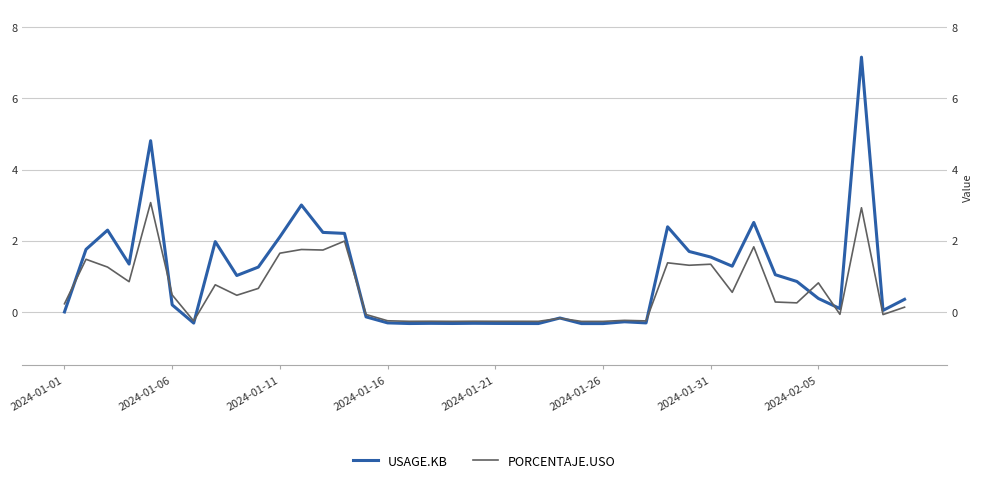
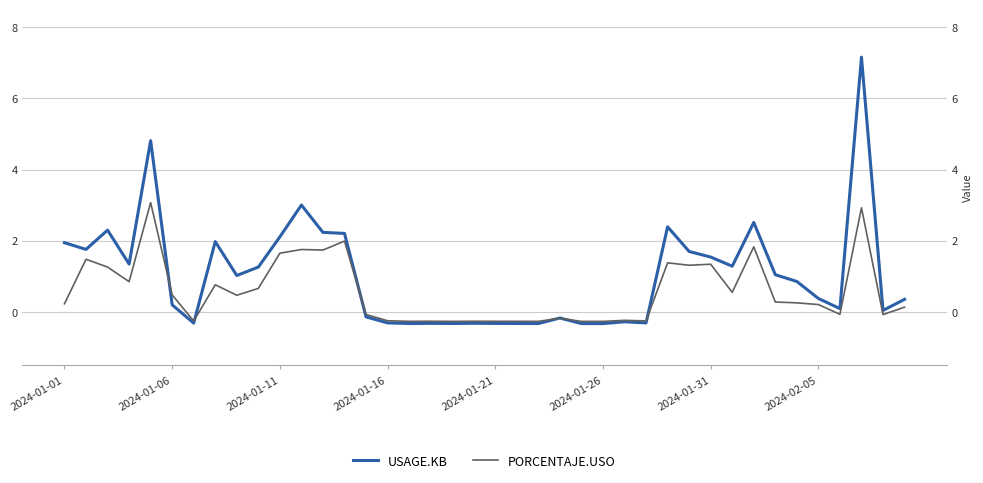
  {
    "USAGE.KB": {
-     "2024-01-01": 0.0,
+     "2024-01-01": 1.9,
      "2024-01-06": 0.2,
      "2024-01-11": 2.1,
      "2024-01-31": 1.5,
      "2024-02-05": 0.4
    },
    "PORCENTAJE.USO": {
      "2024-01-01": 0.2,
      "2024-01-06": 0.5,
      "2024-01-11": 1.7,
      "2024-01-31": 1.3,
-     "2024-02-05": 0.8
+     "2024-02-05": 0.2
    }
  }
